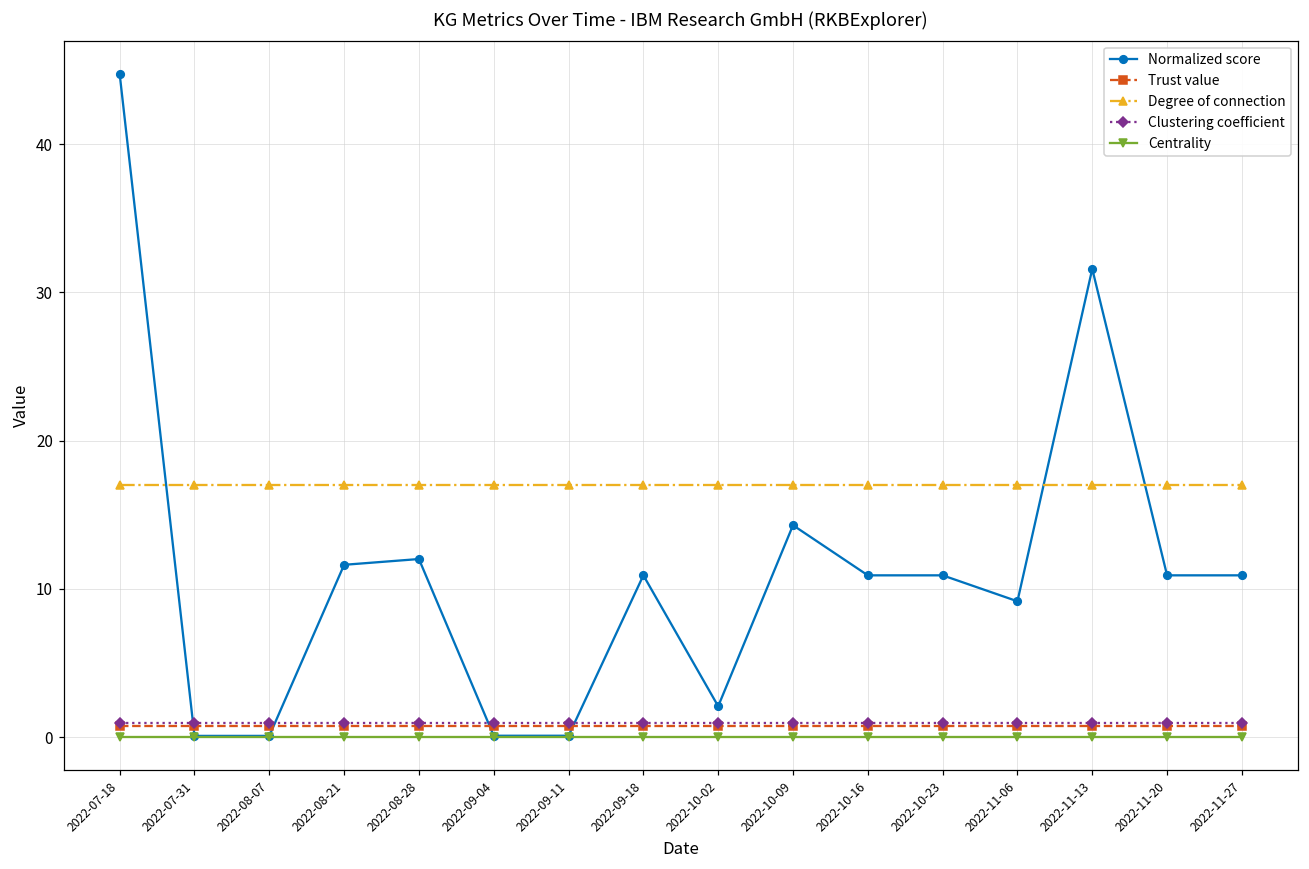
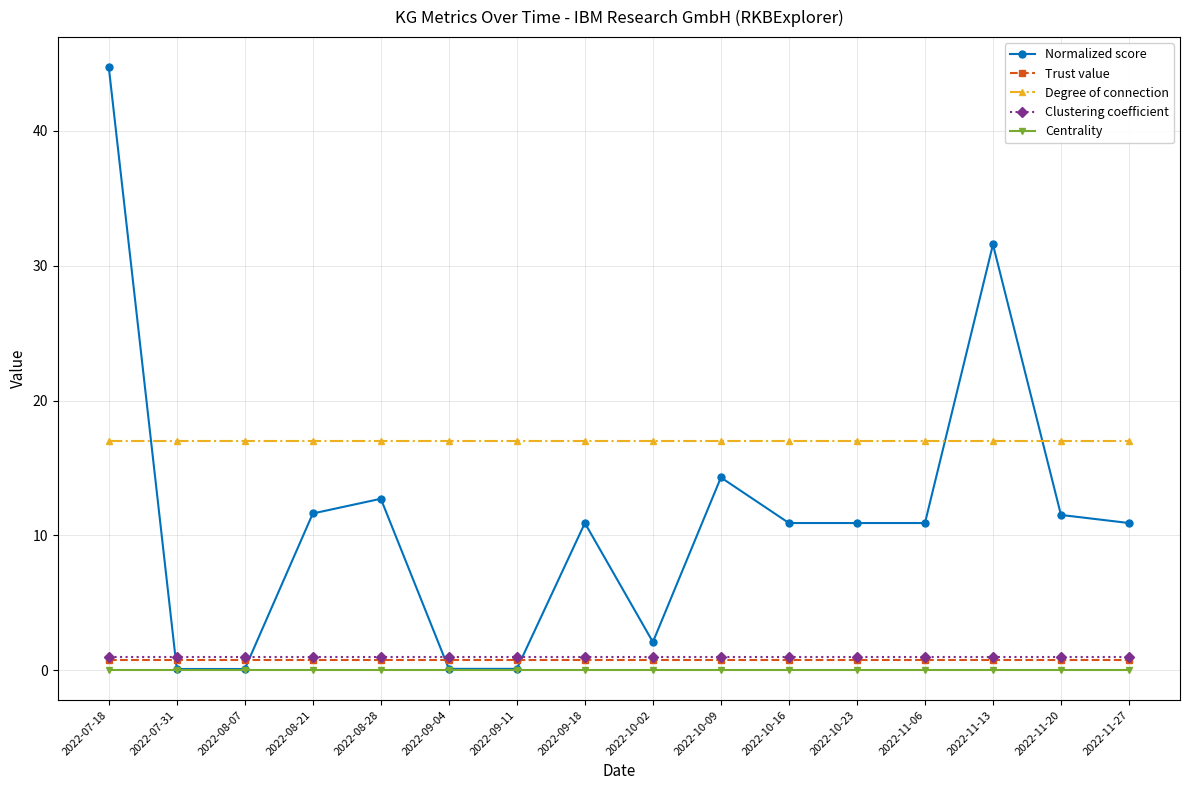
  {
    "Normalized score": {
      "2022-07-18": 44.7,
      "2022-08-21": 11.6,
-     "2022-08-28": 12.0,
+     "2022-08-28": 12.7,
      "2022-09-18": 10.9,
      "2022-10-02": 2.1,
      "2022-10-09": 14.3,
      "2022-10-16": 10.9,
      "2022-10-23": 10.9,
-     "2022-11-06": 9.2,
+     "2022-11-06": 10.9,
      "2022-11-13": 31.6,
-     "2022-11-20": 10.9,
+     "2022-11-20": 11.5,
      "2022-11-27": 10.9
    },
    "Trust value": {
      "2022-07-18": 0.8,
      "2022-07-31": 0.8,
      "2022-08-07": 0.8,
      "2022-08-21": 0.8,
      "2022-08-28": 0.8,
      "2022-09-04": 0.8,
      "2022-09-11": 0.8,
      "2022-09-18": 0.8,
      "2022-10-02": 0.8,
      "2022-10-09": 0.8,
      "2022-10-16": 0.8,
      "2022-10-23": 0.8,
      "2022-11-06": 0.8,
      "2022-11-13": 0.8,
      "2022-11-20": 0.8,
      "2022-11-27": 0.8
    },
    "Degree of connection": {
      "2022-07-18": 17.0,
      "2022-07-31": 17.0,
      "2022-08-07": 17.0,
      "2022-08-21": 17.0,
      "2022-08-28": 17.0,
      "2022-09-04": 17.0,
      "2022-09-11": 17.0,
      "2022-09-18": 17.0,
      "2022-10-02": 17.0,
      "2022-10-09": 17.0,
      "2022-10-16": 17.0,
      "2022-10-23": 17.0,
      "2022-11-06": 17.0,
      "2022-11-13": 17.0,
      "2022-11-20": 17.0,
      "2022-11-27": 17.0
    },
    "Clustering coefficient": {
      "2022-07-18": 0.9,
      "2022-07-31": 0.9,
      "2022-08-07": 0.9,
      "2022-08-21": 0.9,
      "2022-08-28": 0.9,
      "2022-09-04": 0.9,
      "2022-09-11": 0.9,
      "2022-09-18": 0.9,
      "2022-10-02": 0.9,
      "2022-10-09": 0.9,
      "2022-10-16": 0.9,
      "2022-10-23": 0.9,
      "2022-11-06": 0.9,
      "2022-11-13": 0.9,
      "2022-11-20": 0.9,
      "2022-11-27": 0.9
    },
    "Centrality": {
      "2022-07-18": 0.0,
      "2022-08-21": 0.0,
      "2022-08-28": 0.0,
      "2022-09-18": 0.0,
      "2022-10-02": 0.0,
      "2022-10-09": 0.0,
      "2022-10-16": 0.0,
      "2022-10-23": 0.0,
      "2022-11-06": 0.0,
      "2022-11-13": 0.0,
      "2022-11-20": 0.0,
      "2022-11-27": 0.0
    }
  }
